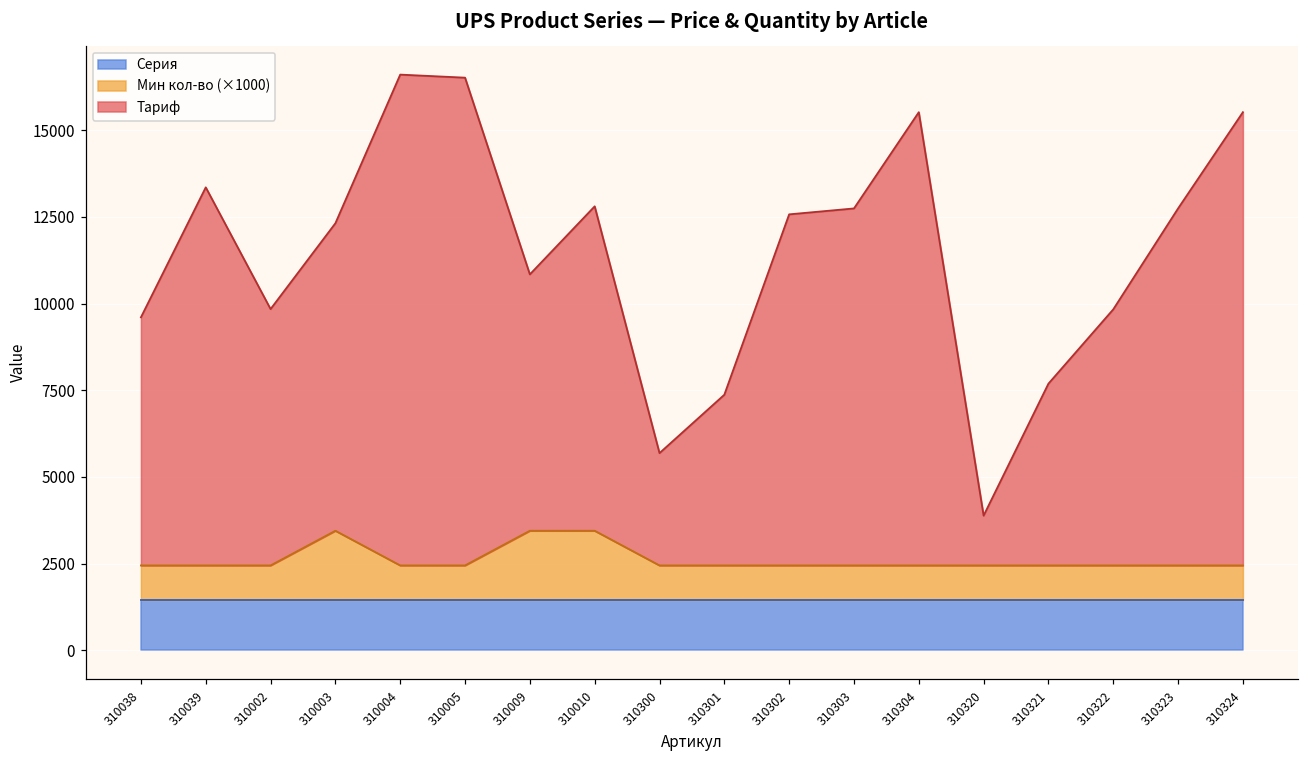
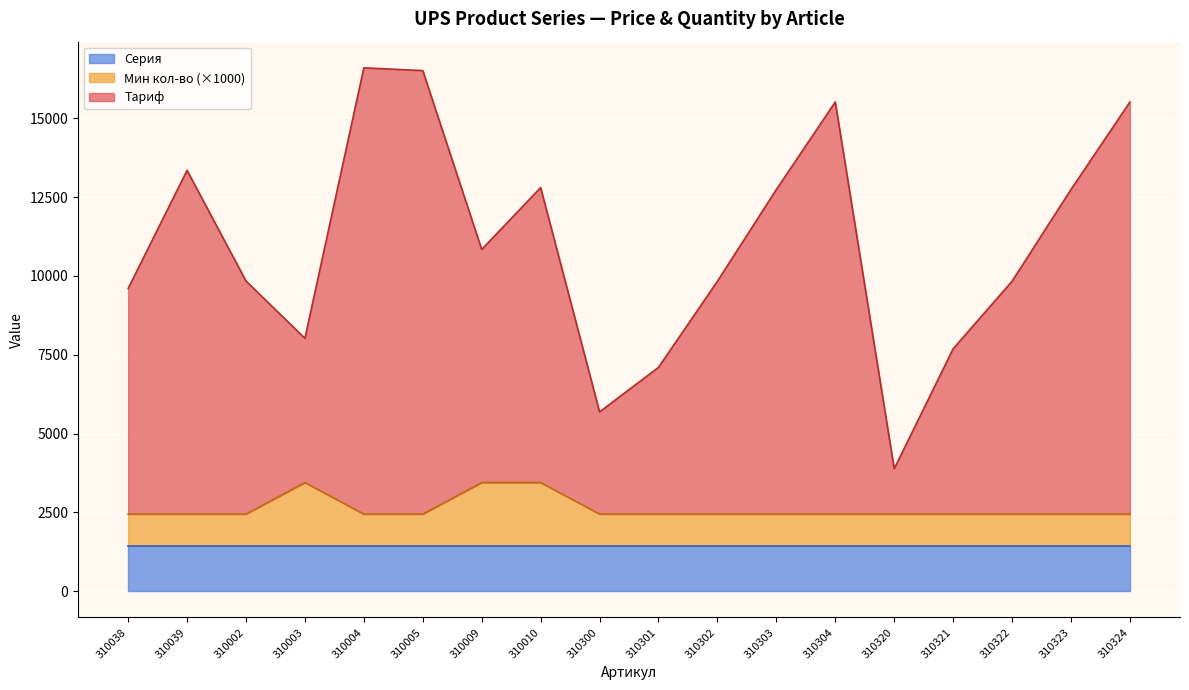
  {
    "Серия": {
      "310038": 1500,
      "310039": 1500,
      "310002": 1500,
      "310003": 1500,
      "310004": 1500,
      "310005": 1500,
      "310009": 1500,
      "310010": 1500,
      "310300": 1500,
      "310301": 1500,
      "310302": 1500,
      "310303": 1500,
      "310304": 1500,
      "310320": 1500,
      "310321": 1500,
      "310322": 1500,
      "310323": 1500,
      "310324": 1500
    },
    "Мин кол-во (×1000)": {
      "310038": 1000,
      "310039": 1000,
      "310002": 1000,
      "310003": 2000,
      "310004": 1000,
      "310005": 1000,
      "310009": 2000,
      "310010": 2000,
      "310300": 1000,
      "310301": 1000,
      "310302": 1000,
      "310303": 1000,
      "310304": 1000,
      "310320": 1000,
      "310321": 1000,
      "310322": 1000,
      "310323": 1000,
      "310324": 1000
    },
    "Тариф": {
      "310038": 7200,
      "310039": 10900,
      "310002": 7400,
-     "310003": 8900,
+     "310003": 4600,
      "310004": 14100,
      "310005": 14100,
      "310009": 7400,
      "310010": 9400,
      "310300": 3200,
-     "310301": 4900,
-     "310302": 10100,
+     "310301": 4700,
+     "310302": 7400,
      "310303": 10300,
      "310304": 13100,
      "310320": 1400,
      "310321": 5200,
      "310322": 7400,
      "310323": 10300,
      "310324": 13100
    }
  }
